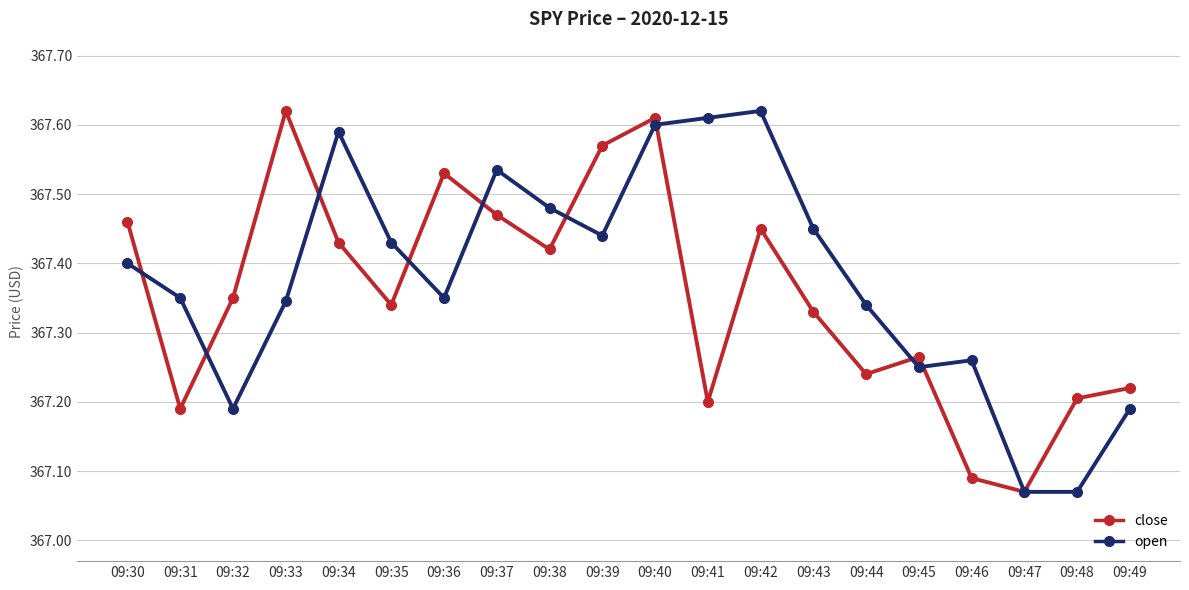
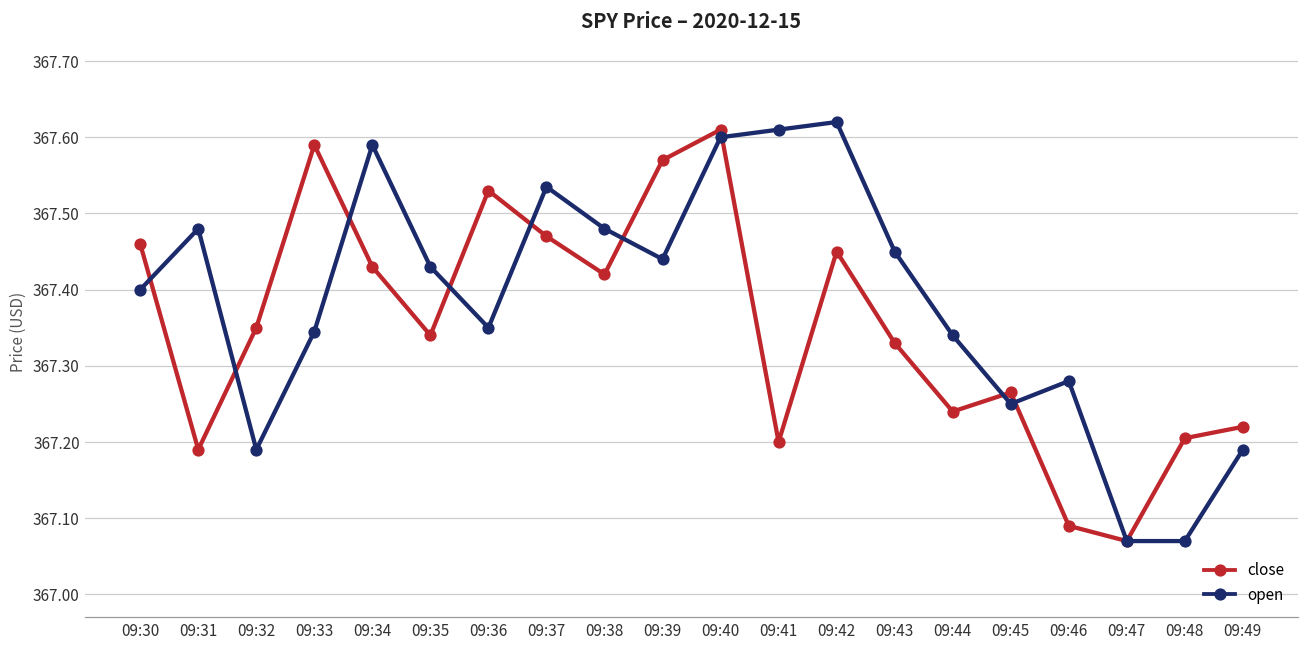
  {
    "close": {
      "09:30": 367.46,
      "09:31": 367.19,
      "09:32": 367.35,
-     "09:33": 367.62,
+     "09:33": 367.59,
      "09:34": 367.43,
      "09:35": 367.34,
      "09:36": 367.53,
      "09:37": 367.47,
      "09:38": 367.42,
      "09:39": 367.57,
      "09:40": 367.61,
      "09:41": 367.20,
      "09:42": 367.45,
      "09:43": 367.33,
      "09:44": 367.24,
      "09:45": 367.27,
      "09:46": 367.09,
      "09:48": 367.21,
      "09:49": 367.22
    },
    "open": {
      "09:30": 367.40,
-     "09:31": 367.35,
+     "09:31": 367.48,
      "09:32": 367.19,
      "09:33": 367.35,
      "09:34": 367.59,
      "09:35": 367.43,
      "09:36": 367.35,
      "09:37": 367.54,
      "09:38": 367.48,
      "09:39": 367.44,
      "09:40": 367.60,
      "09:41": 367.61,
      "09:42": 367.62,
      "09:43": 367.45,
      "09:44": 367.34,
      "09:45": 367.25,
-     "09:46": 367.26,
+     "09:46": 367.28,
      "09:48": 367.07,
      "09:49": 367.19
    }
  }
